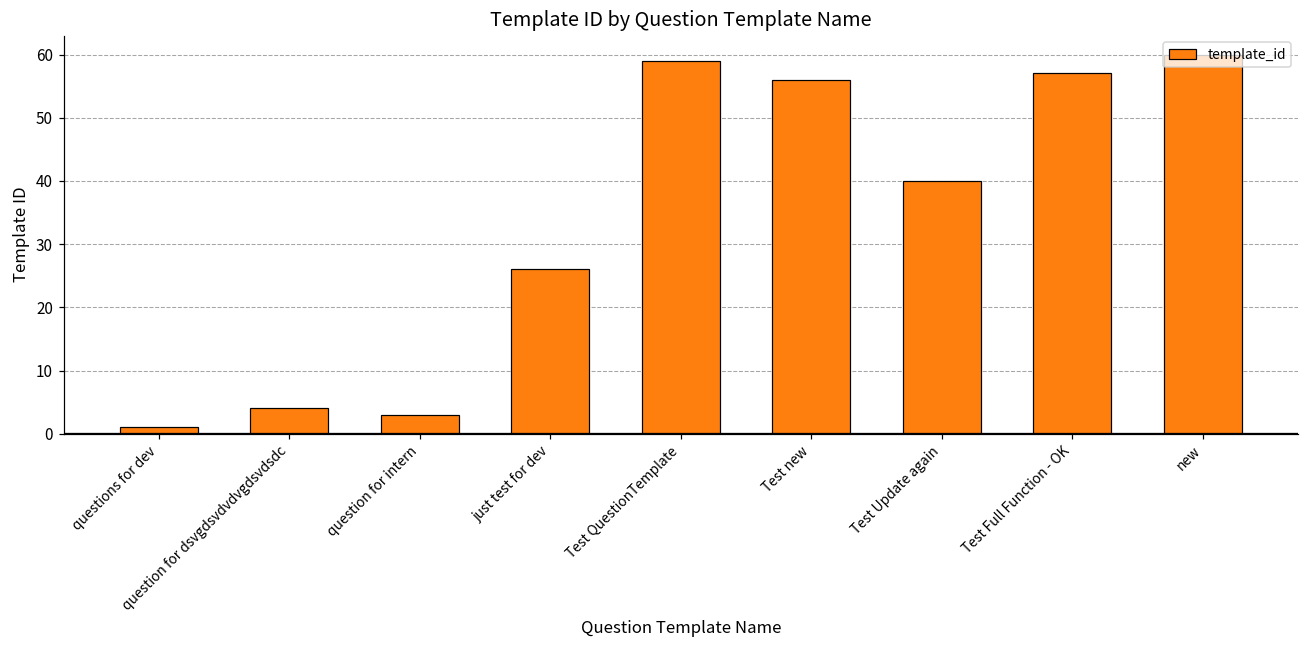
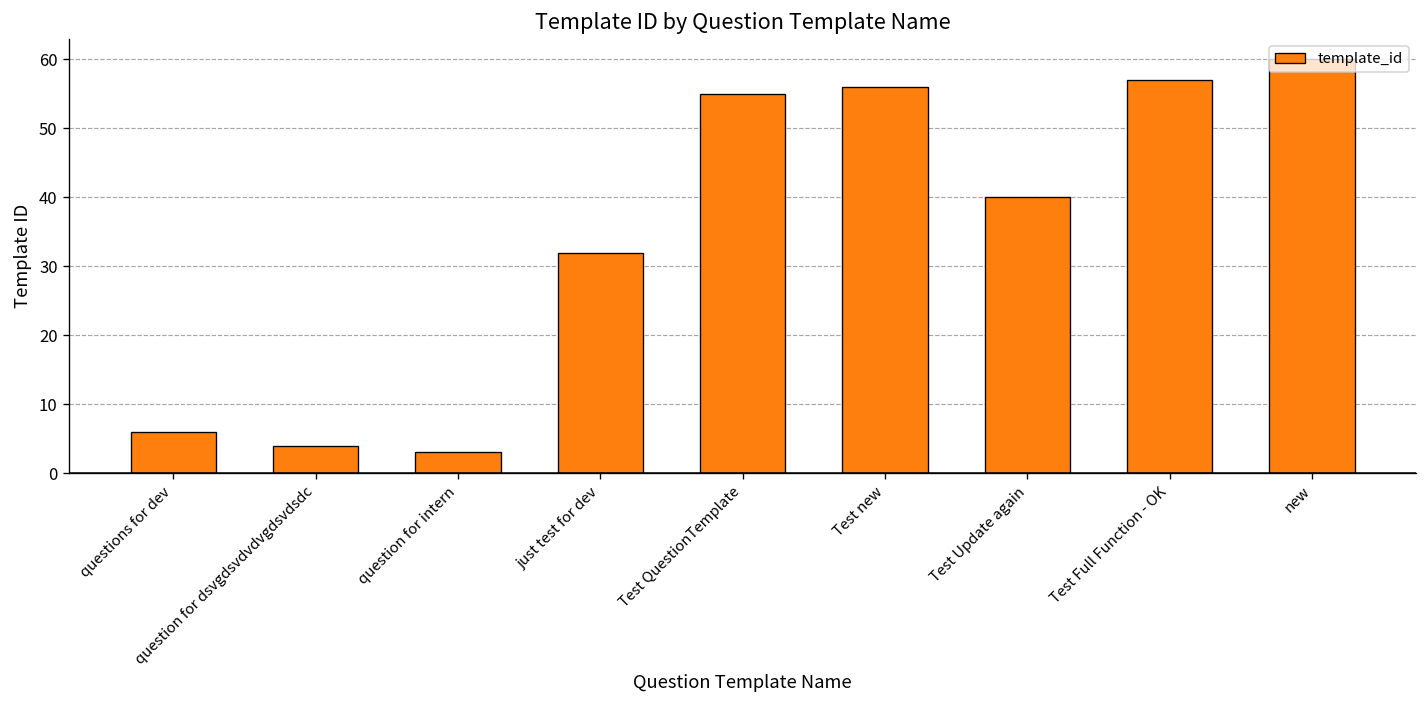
  {
-   "questions for dev": 1,
+   "questions for dev": 6,
    "question for dsvgdsvdvdvgdsvdsdc": 4,
    "question for intern": 3,
-   "just test for dev": 26,
-   "Test QuestionTemplate": 59,
+   "just test for dev": 32,
+   "Test QuestionTemplate": 55,
    "Test new": 56,
    "Test Update again": 40,
    "Test Full Function - OK": 57
  }
